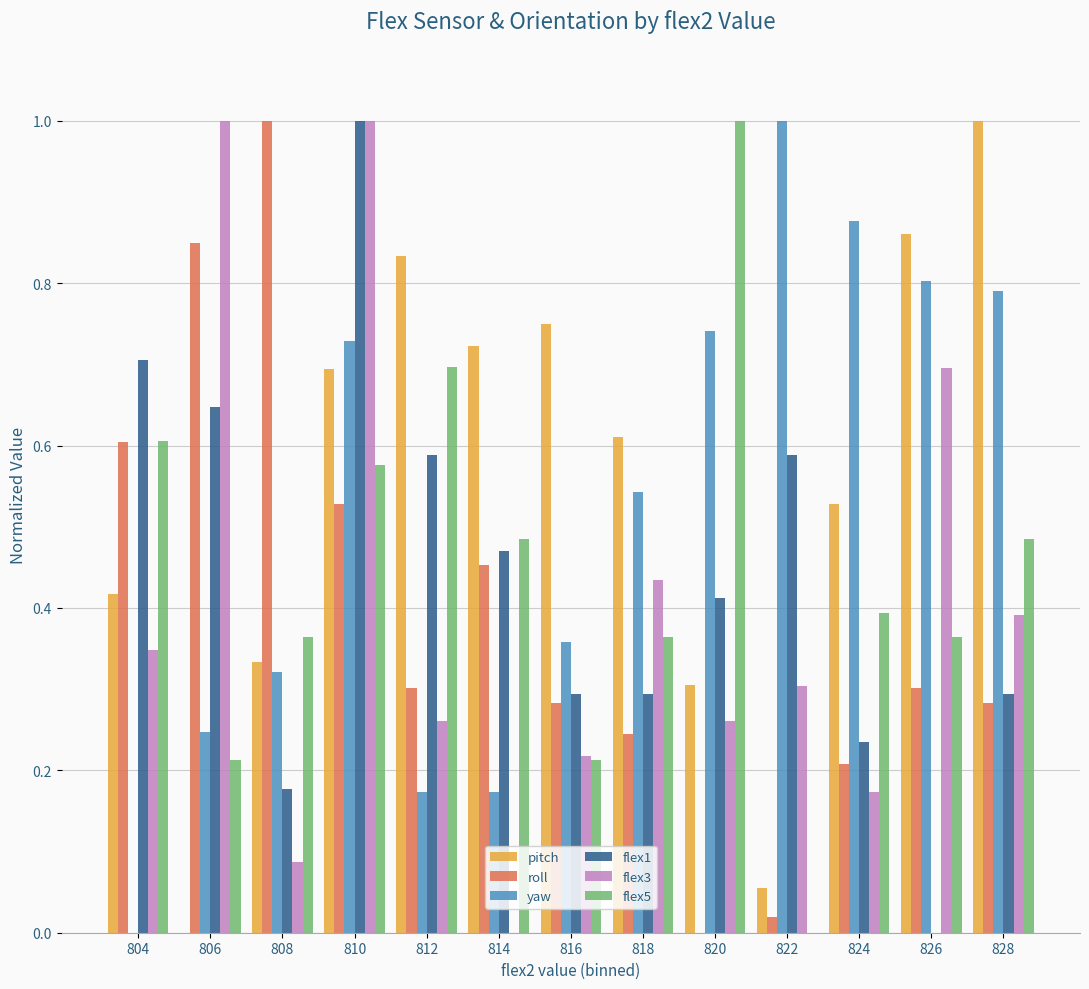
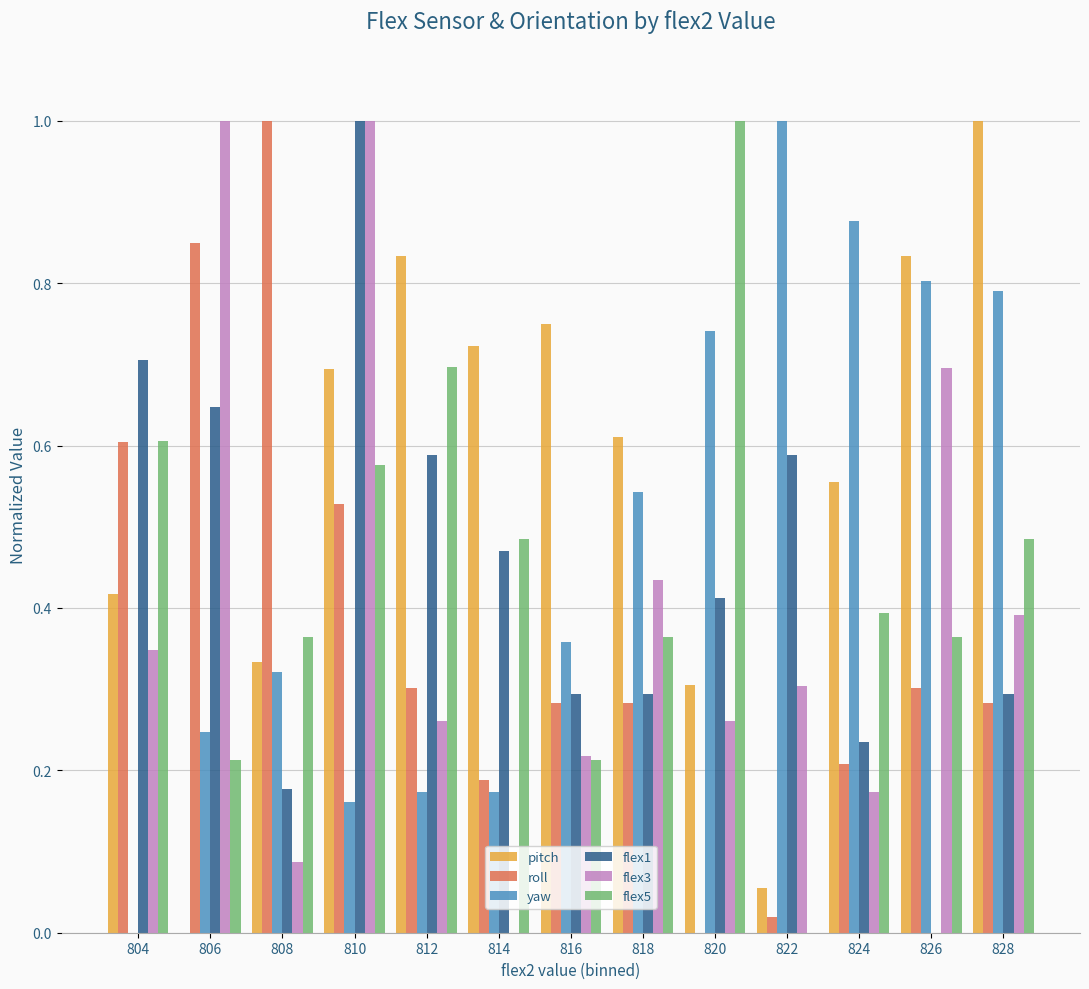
  {
    "pitch": {
      "804": 0.42,
      "806": 0.00,
      "808": 0.33,
      "810": 0.69,
      "812": 0.83,
      "814": 0.72,
      "816": 0.75,
      "818": 0.61,
      "820": 0.31,
      "822": 0.06,
-     "824": 0.53,
-     "826": 0.86,
+     "824": 0.56,
+     "826": 0.83,
      "828": 1.00
    },
    "roll": {
      "804": 0.60,
      "806": 0.85,
      "808": 1.00,
      "810": 0.53,
      "812": 0.30,
-     "814": 0.45,
+     "814": 0.19,
      "816": 0.28,
-     "818": 0.25,
+     "818": 0.28,
      "820": 0.00,
      "822": 0.02,
      "824": 0.21,
      "826": 0.30,
      "828": 0.28
    },
    "yaw": {
      "804": 0.00,
      "806": 0.25,
      "808": 0.32,
-     "810": 0.73,
+     "810": 0.16,
      "812": 0.17,
      "814": 0.17,
      "816": 0.36,
      "818": 0.54,
      "820": 0.74,
      "822": 1.00,
      "824": 0.88,
      "826": 0.80,
      "828": 0.79
    },
    "flex1": {
      "804": 0.71,
      "806": 0.65,
      "808": 0.18,
      "810": 1.00,
      "812": 0.59,
      "814": 0.47,
      "816": 0.29,
      "818": 0.29,
      "820": 0.41,
      "822": 0.59,
      "824": 0.24,
      "826": 0.00,
      "828": 0.29
    },
    "flex3": {
      "804": 0.35,
      "806": 1.00,
      "808": 0.09,
      "810": 1.00,
      "812": 0.26,
      "814": 0.00,
      "816": 0.22,
      "818": 0.43,
      "820": 0.26,
      "822": 0.30,
      "824": 0.17,
      "826": 0.70,
      "828": 0.39
    },
    "flex5": {
      "804": 0.61,
      "806": 0.21,
      "808": 0.36,
      "810": 0.58,
      "812": 0.70,
      "814": 0.48,
      "816": 0.21,
      "818": 0.36,
      "820": 1.00,
      "822": 0.00,
      "824": 0.39,
      "826": 0.36,
      "828": 0.48
    }
  }
